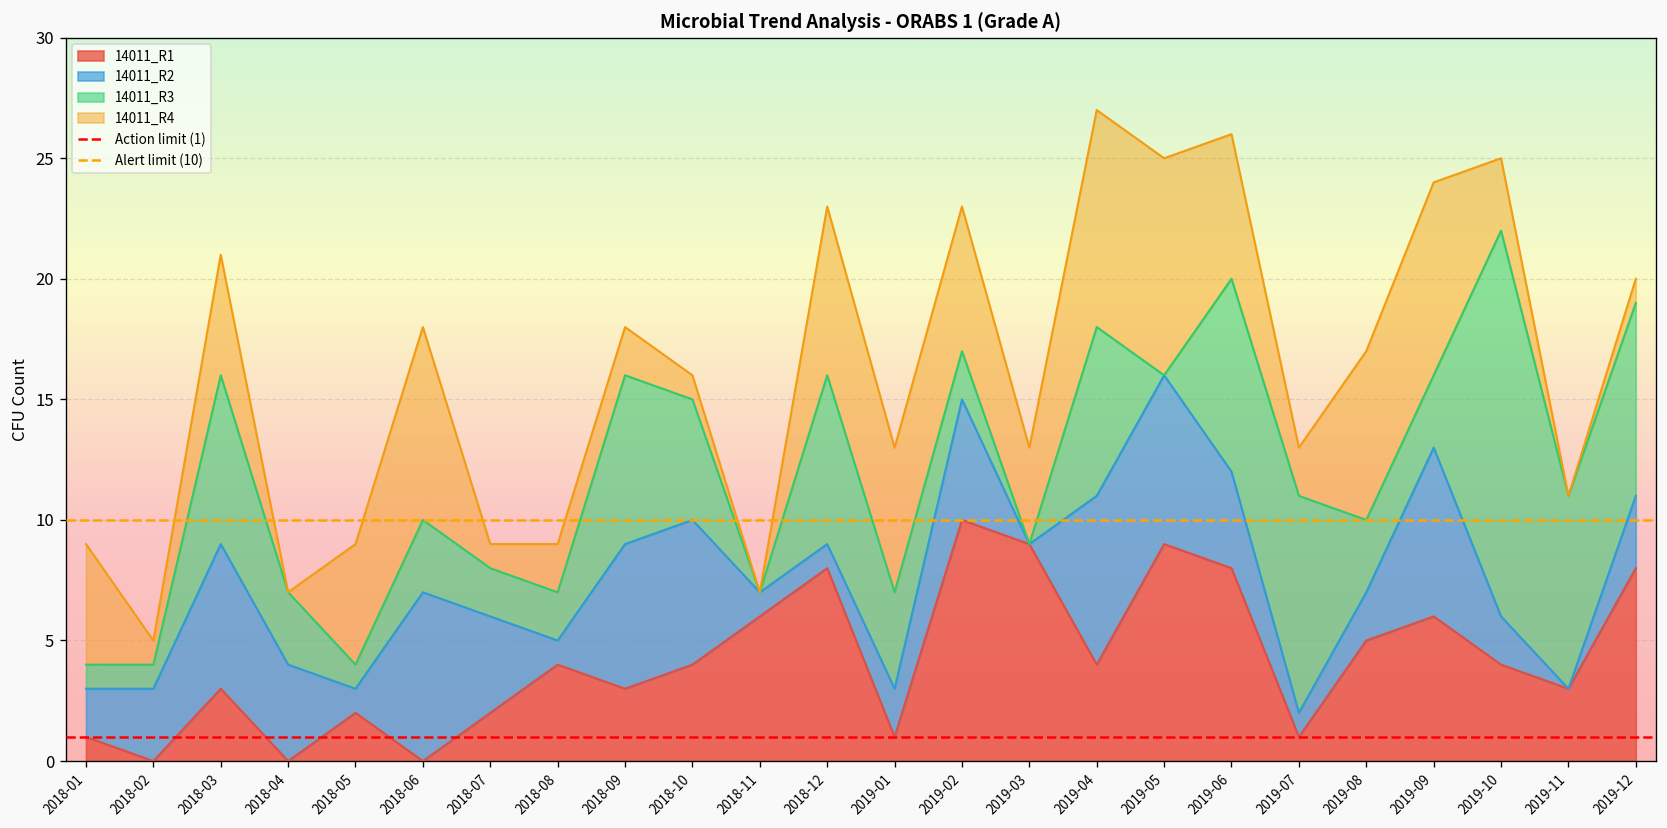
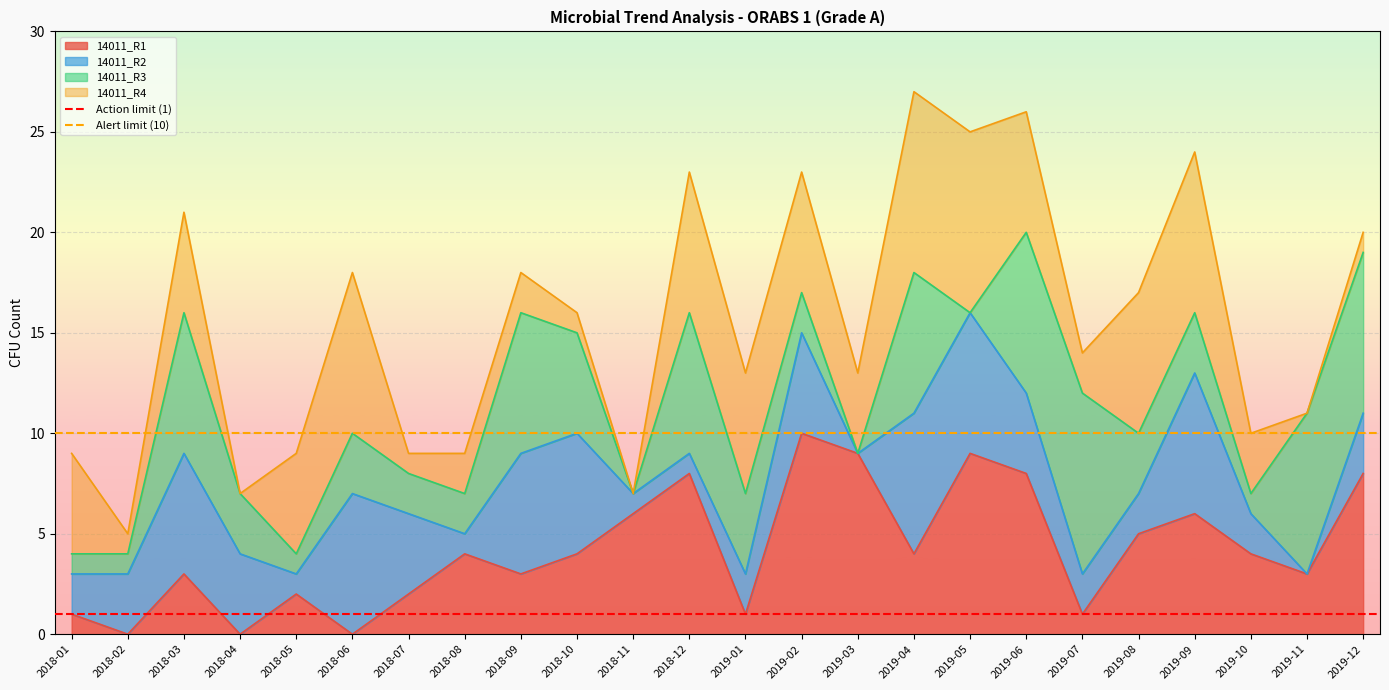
  {
    "14011_R1": {
      "2018-01": 1,
      "2018-02": 0,
      "2018-03": 3,
      "2018-04": 0,
      "2018-05": 2,
      "2018-06": 0,
      "2018-07": 2,
      "2018-08": 4,
      "2018-09": 3,
      "2018-10": 4,
      "2018-11": 6,
      "2018-12": 8,
      "2019-01": 1,
      "2019-02": 10,
      "2019-04": 4,
      "2019-05": 9,
      "2019-06": 8,
      "2019-07": 1,
      "2019-08": 5,
      "2019-09": 6,
      "2019-10": 4,
      "2019-12": 8
    },
    "14011_R2": {
      "2018-01": 2,
      "2018-02": 3,
      "2018-03": 6,
      "2018-04": 4,
      "2018-05": 1,
      "2018-06": 7,
      "2018-07": 4,
      "2018-08": 1,
      "2018-09": 6,
      "2018-10": 6,
      "2018-12": 1,
      "2019-01": 2,
      "2019-02": 5,
      "2019-04": 7,
      "2019-06": 4,
-     "2019-07": 1,
+     "2019-07": 2,
      "2019-08": 2,
      "2019-09": 7,
      "2019-10": 2,
      "2019-12": 3
    },
    "14011_R3": {
      "2018-01": 1,
      "2018-02": 1,
      "2018-03": 7,
      "2018-05": 1,
      "2018-06": 3,
      "2018-07": 2,
      "2018-08": 2,
      "2018-09": 7,
      "2018-10": 5,
      "2018-12": 7,
      "2019-01": 4,
      "2019-02": 2,
      "2019-04": 7,
      "2019-06": 8,
      "2019-07": 9,
      "2019-08": 3,
      "2019-09": 3,
-     "2019-10": 16,
+     "2019-10": 1,
      "2019-12": 8
    },
    "14011_R4": {
      "2018-01": 5,
      "2018-02": 1,
      "2018-03": 5,
      "2018-05": 5,
      "2018-06": 8,
      "2018-07": 1,
      "2018-08": 2,
      "2018-09": 2,
      "2018-10": 1,
      "2018-12": 7,
      "2019-01": 6,
      "2019-02": 6,
      "2019-03": 4,
      "2019-04": 9,
      "2019-05": 9,
      "2019-06": 6,
      "2019-07": 2,
      "2019-08": 7,
      "2019-09": 8,
      "2019-10": 3,
      "2019-12": 1
    }
  }
